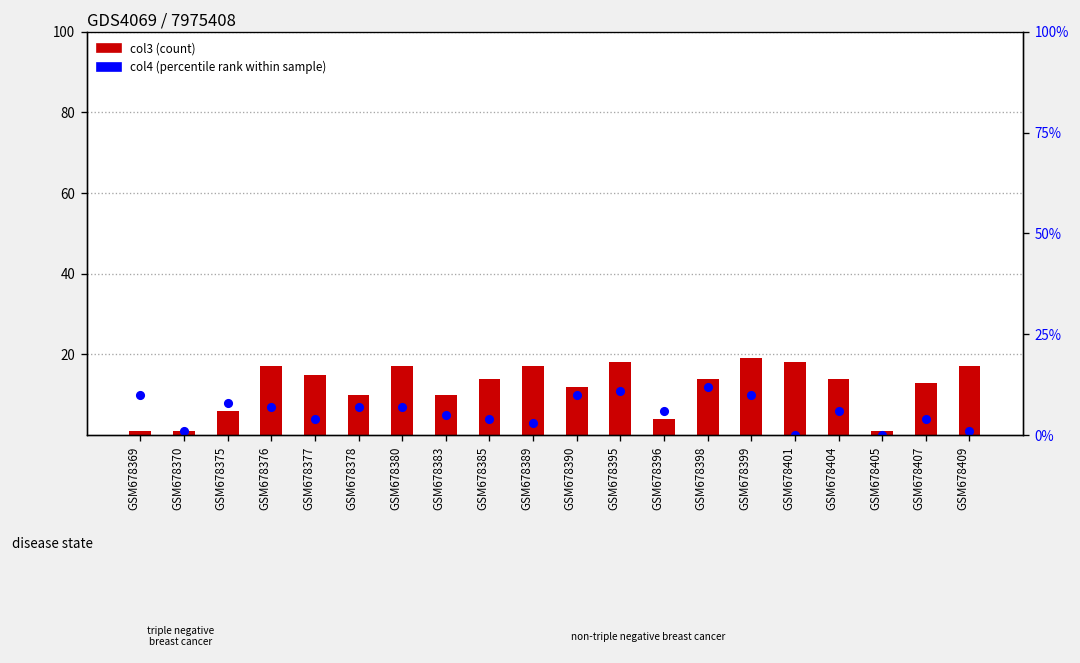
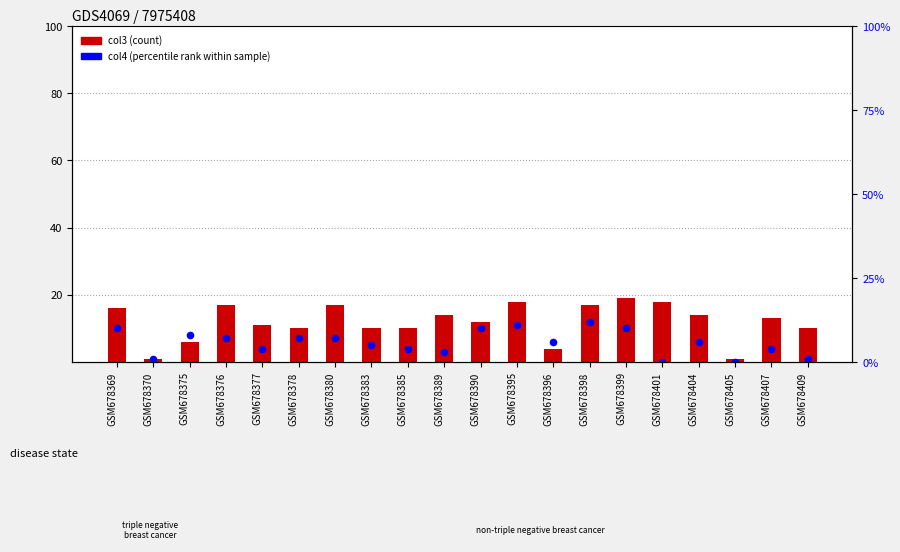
  {
    "col3 (count)": {
-     "GSM678369": 1,
+     "GSM678369": 16,
      "GSM678370": 1,
      "GSM678375": 6,
      "GSM678376": 17,
-     "GSM678377": 15,
+     "GSM678377": 11,
      "GSM678378": 10,
      "GSM678380": 17,
      "GSM678383": 10,
-     "GSM678385": 14,
-     "GSM678389": 17,
+     "GSM678385": 10,
+     "GSM678389": 14,
      "GSM678390": 12,
      "GSM678395": 18,
      "GSM678396": 4,
-     "GSM678398": 14,
+     "GSM678398": 17,
      "GSM678399": 19,
      "GSM678401": 18,
      "GSM678404": 14,
      "GSM678405": 1,
      "GSM678407": 13,
-     "GSM678409": 17
+     "GSM678409": 10
    }
  }
